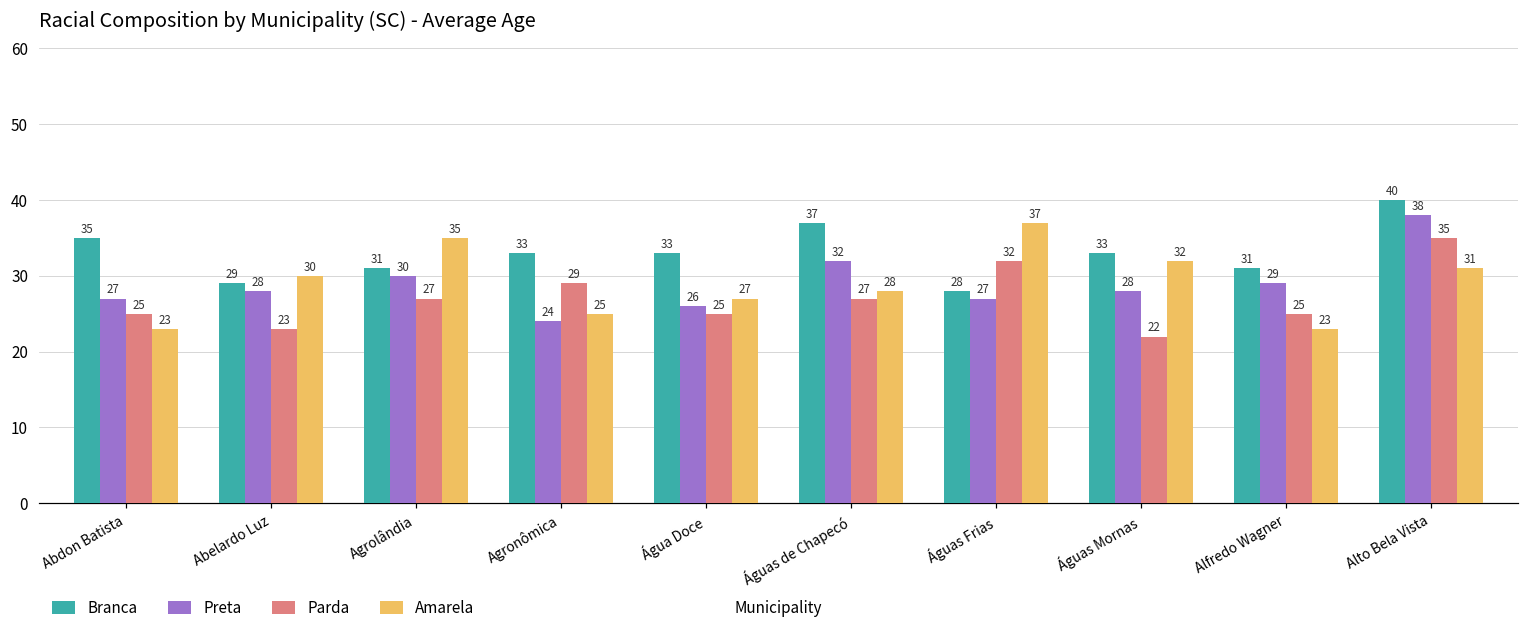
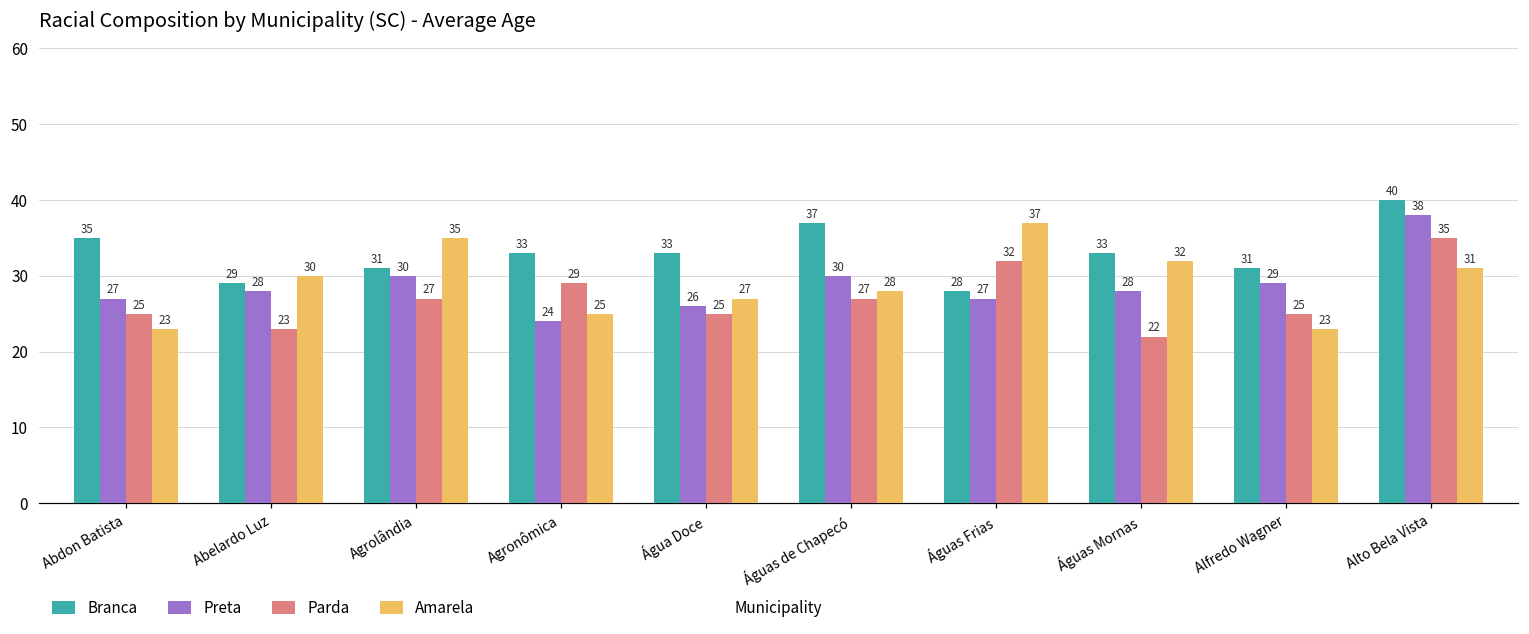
  {
    "Branca": {
      "Abdon Batista": 35,
      "Abelardo Luz": 29,
      "Agrolândia": 31,
      "Agronômica": 33,
      "Água Doce": 33,
      "Águas de Chapecó": 37,
      "Águas Frias": 28,
      "Águas Mornas": 33,
      "Alfredo Wagner": 31,
      "Alto Bela Vista": 40
    },
    "Preta": {
      "Abdon Batista": 27,
      "Abelardo Luz": 28,
      "Agrolândia": 30,
      "Agronômica": 24,
      "Água Doce": 26,
-     "Águas de Chapecó": 32,
+     "Águas de Chapecó": 30,
      "Águas Frias": 27,
      "Águas Mornas": 28,
      "Alfredo Wagner": 29,
      "Alto Bela Vista": 38
    },
    "Parda": {
      "Abdon Batista": 25,
      "Abelardo Luz": 23,
      "Agrolândia": 27,
      "Agronômica": 29,
      "Água Doce": 25,
      "Águas de Chapecó": 27,
      "Águas Frias": 32,
      "Águas Mornas": 22,
      "Alfredo Wagner": 25,
      "Alto Bela Vista": 35
    },
    "Amarela": {
      "Abdon Batista": 23,
      "Abelardo Luz": 30,
      "Agrolândia": 35,
      "Agronômica": 25,
      "Água Doce": 27,
      "Águas de Chapecó": 28,
      "Águas Frias": 37,
      "Águas Mornas": 32,
      "Alfredo Wagner": 23,
      "Alto Bela Vista": 31
    }
  }
